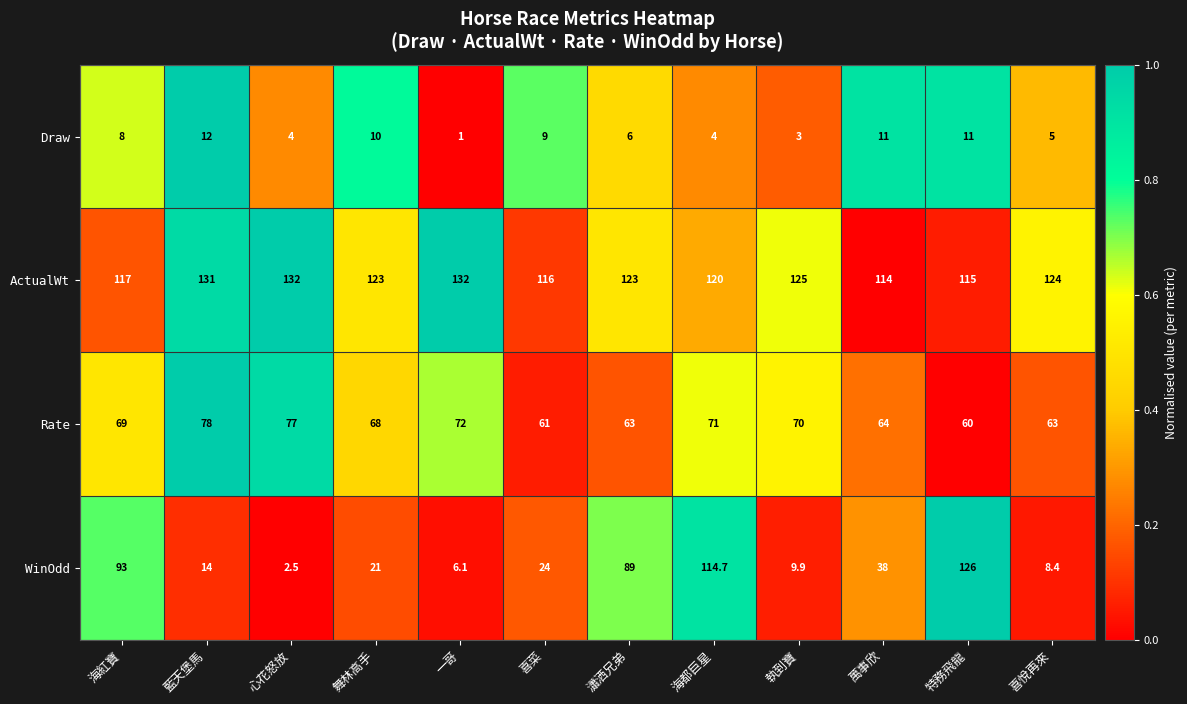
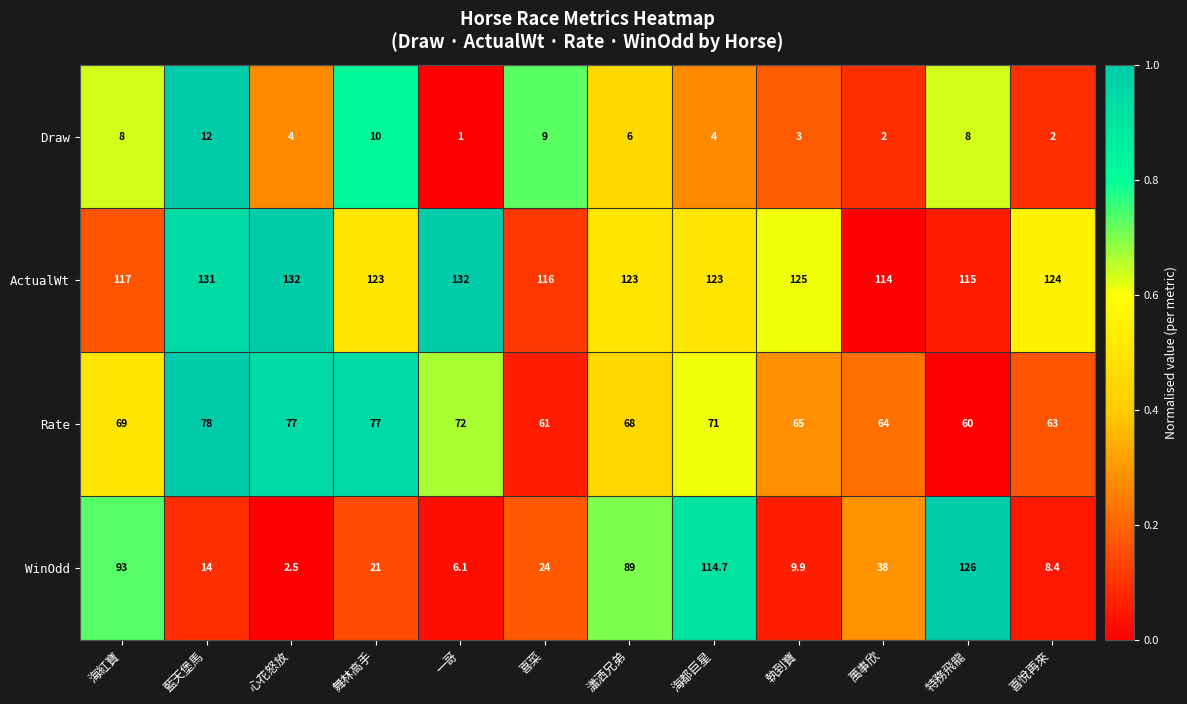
  {
    "Draw": {
      "海紅寶": 8,
      "藍天堡馬": 12,
      "心花怒放": 4,
      "舞林高手": 10,
      "一哥": 1,
      "喜菜": 9,
      "瀟洒兄弟": 6,
      "海都巨星": 4,
      "執到寶": 3,
-     "萬事欣": 11,
-     "特務飛龍": 11,
-     "喜悅再來": 5
+     "萬事欣": 2,
+     "特務飛龍": 8,
+     "喜悅再來": 2
    },
    "ActualWt": {
      "海紅寶": 117,
      "藍天堡馬": 131,
      "心花怒放": 132,
      "舞林高手": 123,
      "一哥": 132,
      "喜菜": 116,
      "瀟洒兄弟": 123,
-     "海都巨星": 120,
+     "海都巨星": 123,
      "執到寶": 125,
      "萬事欣": 114,
      "特務飛龍": 115,
      "喜悅再來": 124
    },
    "Rate": {
      "海紅寶": 69,
      "藍天堡馬": 78,
      "心花怒放": 77,
-     "舞林高手": 68,
+     "舞林高手": 77,
      "一哥": 72,
      "喜菜": 61,
-     "瀟洒兄弟": 63,
+     "瀟洒兄弟": 68,
      "海都巨星": 71,
-     "執到寶": 70,
+     "執到寶": 65,
      "萬事欣": 64,
      "特務飛龍": 60,
      "喜悅再來": 63
    },
    "WinOdd": {
      "海紅寶": 93,
      "藍天堡馬": 14,
      "心花怒放": 2.5,
      "舞林高手": 21,
      "一哥": 6.1,
      "喜菜": 24,
      "瀟洒兄弟": 89,
      "海都巨星": 114.7,
      "執到寶": 9.9,
      "萬事欣": 38,
      "特務飛龍": 126,
      "喜悅再來": 8.4
    }
  }
